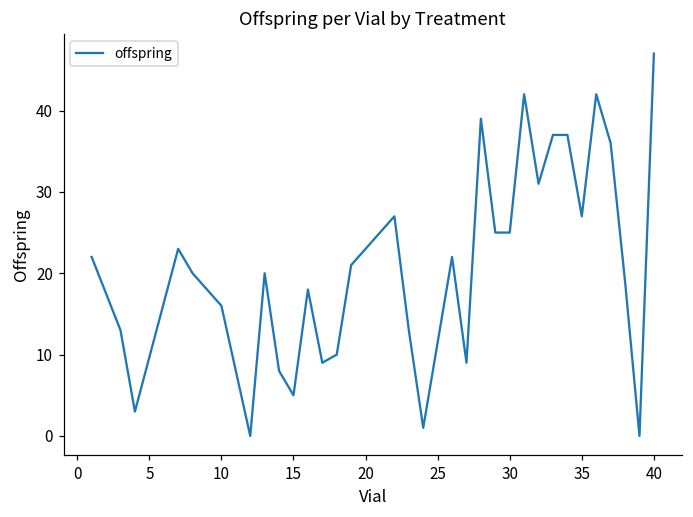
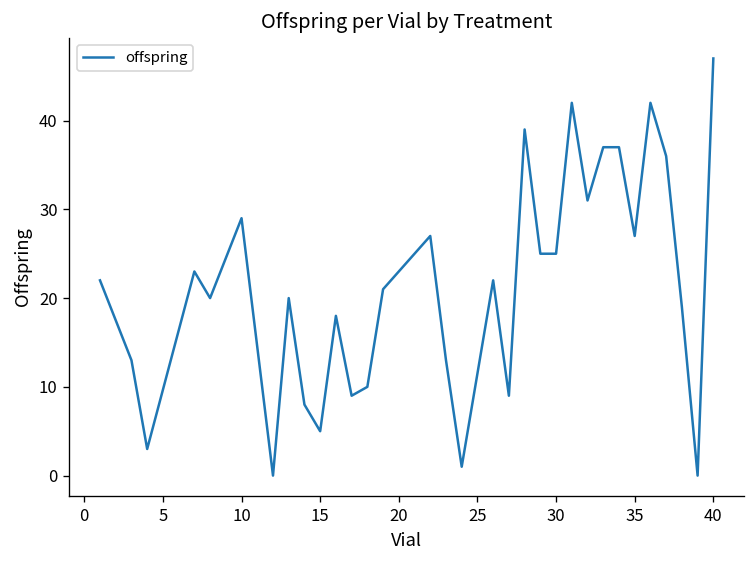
  {
-   "10": 16,
+   "10": 29,
    "15": 5,
    "30": 25,
    "35": 27,
    "40": 47
  }
